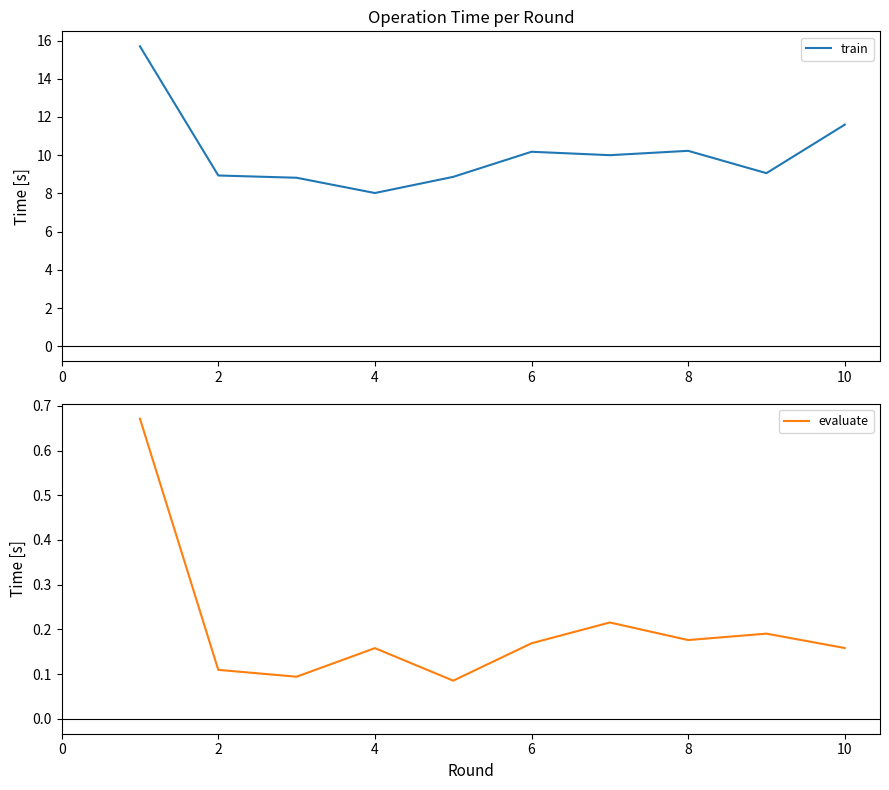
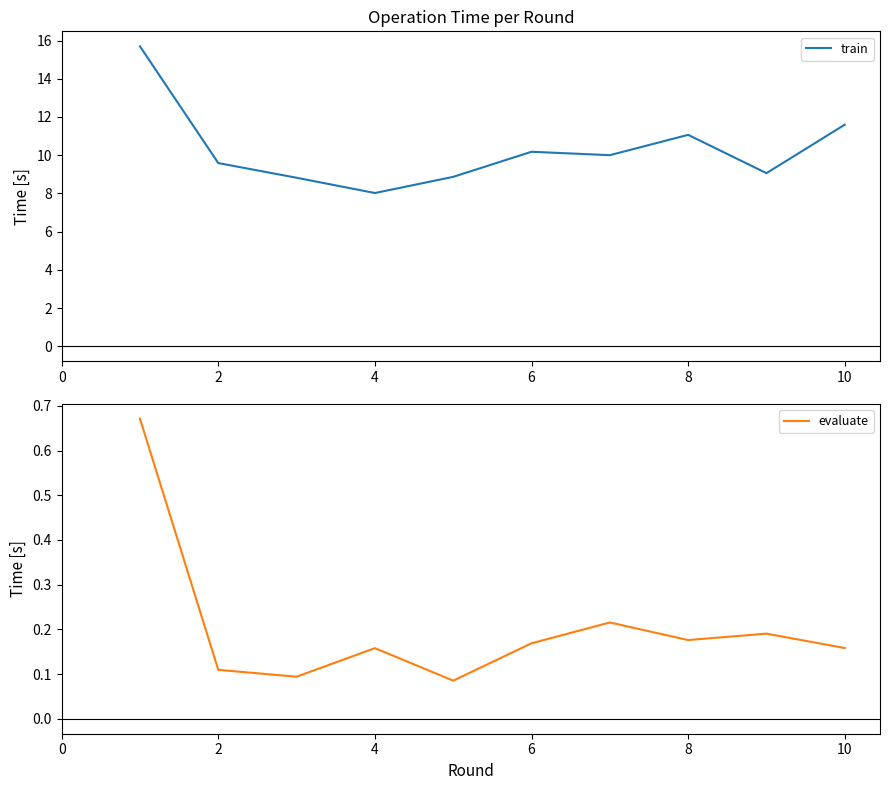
  {
    "Operation Time per Round": {
-     "2": 8.9,
+     "2": 9.6,
      "4": 8.0,
      "6": 10.2,
-     "8": 10.2,
+     "8": 11.1,
      "10": 11.6
    }
  }
